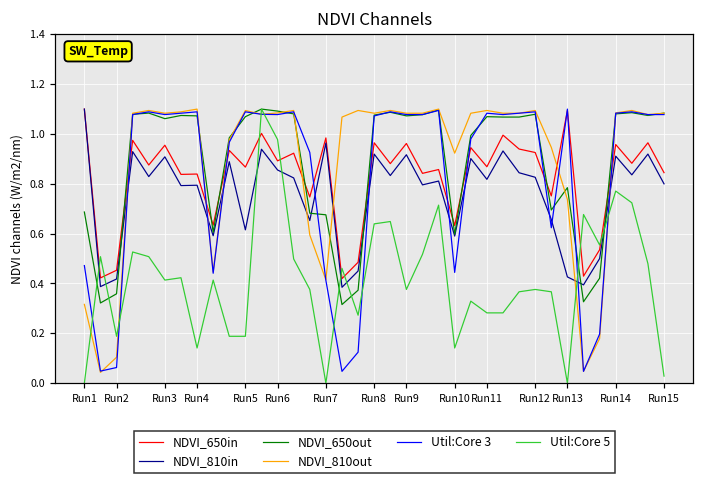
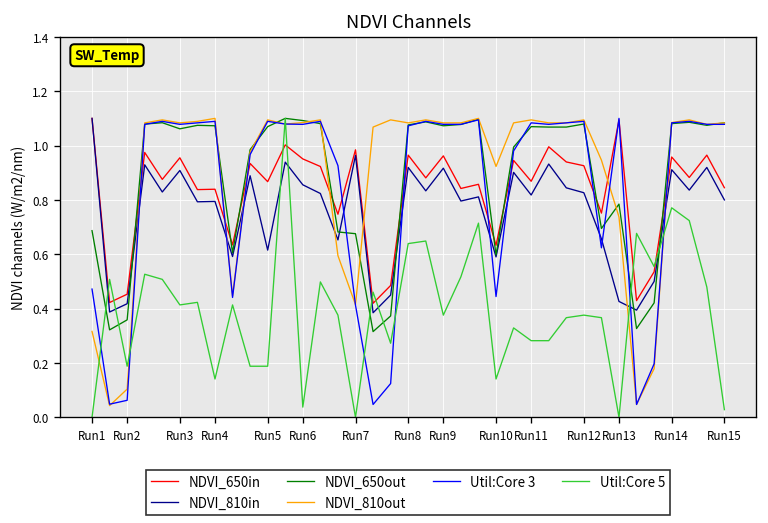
  {
    "NDVI_650in": {
      "Run2": 0.45,
      "Run3": 0.96,
      "Run4": 0.84,
      "Run5": 0.87,
-     "Run6": 0.89,
+     "Run6": 0.95,
      "Run7": 0.98,
      "Run8": 0.96,
      "Run9": 0.96,
      "Run10": 0.63,
      "Run11": 0.87,
      "Run12": 0.93,
      "Run14": 0.96,
      "Run15": 0.84
    },
    "NDVI_810in": {
      "Run2": 0.42,
      "Run3": 0.91,
      "Run4": 0.79,
      "Run5": 0.62,
      "Run6": 0.86,
      "Run7": 0.96,
      "Run8": 0.92,
      "Run9": 0.92,
      "Run11": 0.82,
      "Run12": 0.83,
      "Run13": 0.43,
      "Run14": 0.91,
      "Run15": 0.80
    },
    "NDVI_650out": {
      "Run1": 0.69,
      "Run2": 0.36,
      "Run3": 1.06,
      "Run4": 1.07,
      "Run5": 1.07,
      "Run7": 0.68,
      "Run11": 1.07,
      "Run13": 0.78
    },
    "NDVI_810out": {
      "Run1": 0.32,
      "Run2": 0.10,
      "Run10": 0.92,
      "Run13": 0.74
    },
    "Util:Core 3": {
      "Run1": 0.47,
      "Run2": 0.06,
      "Run10": 0.44
    },
    "Util:Core 5": {
      "Run1": 0.00,
      "Run2": 0.19,
      "Run3": 0.41,
      "Run4": 0.14,
      "Run5": 0.19,
-     "Run6": 0.98,
+     "Run6": 0.04,
      "Run7": 0.00,
      "Run8": 0.64,
      "Run9": 0.38,
      "Run10": 0.14,
      "Run11": 0.28,
      "Run12": 0.38,
      "Run13": 0.00,
      "Run14": 0.77,
      "Run15": 0.03
    }
  }
